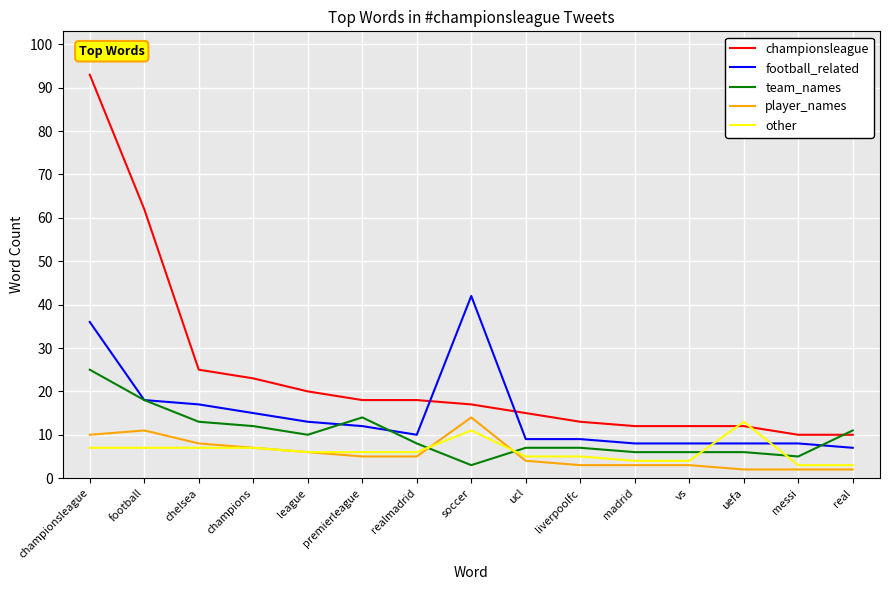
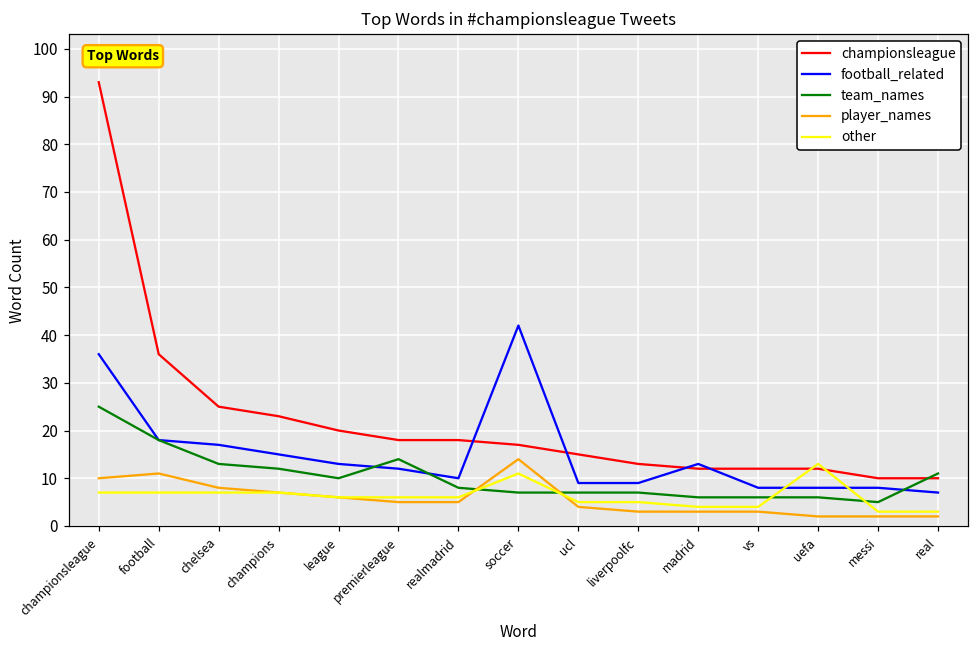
  {
    "championsleague": {
      "championsleague": 93,
-     "football": 62,
+     "football": 36,
      "chelsea": 25,
      "champions": 23,
      "league": 20,
      "premierleague": 18,
      "realmadrid": 18,
      "soccer": 17,
      "ucl": 15,
      "liverpoolfc": 13,
      "madrid": 12,
      "vs": 12,
      "uefa": 12,
      "messi": 10,
      "real": 10
    },
    "football_related": {
      "championsleague": 36,
      "chelsea": 17,
      "champions": 15,
      "league": 13,
      "premierleague": 12,
      "realmadrid": 10,
      "soccer": 42,
      "ucl": 9,
      "liverpoolfc": 9,
-     "madrid": 8,
+     "madrid": 13,
      "vs": 8,
      "uefa": 8,
      "messi": 8,
      "real": 7
    },
    "team_names": {
      "championsleague": 25,
      "chelsea": 13,
      "champions": 12,
      "league": 10,
      "premierleague": 14,
      "realmadrid": 8,
-     "soccer": 3,
+     "soccer": 7,
      "ucl": 7,
      "liverpoolfc": 7,
      "madrid": 6,
      "vs": 6,
      "uefa": 6,
      "messi": 5,
      "real": 11
    },
    "player_names": {
      "championsleague": 10,
      "football": 11,
      "chelsea": 8,
      "premierleague": 5,
      "realmadrid": 5,
      "soccer": 14,
      "ucl": 4,
      "liverpoolfc": 3,
      "madrid": 3,
      "vs": 3,
      "uefa": 2,
      "messi": 2,
      "real": 2
    },
    "other": {
      "championsleague": 7,
      "football": 7,
      "chelsea": 7,
      "premierleague": 6,
      "realmadrid": 6,
      "soccer": 11,
      "ucl": 5,
      "liverpoolfc": 5,
      "madrid": 4,
      "vs": 4,
      "uefa": 13,
      "messi": 3,
      "real": 3
    }
  }
